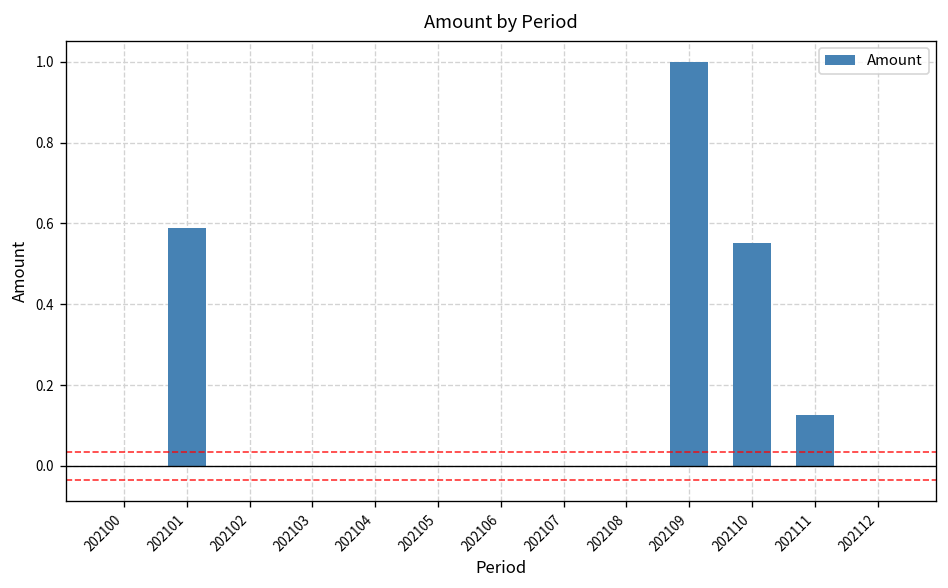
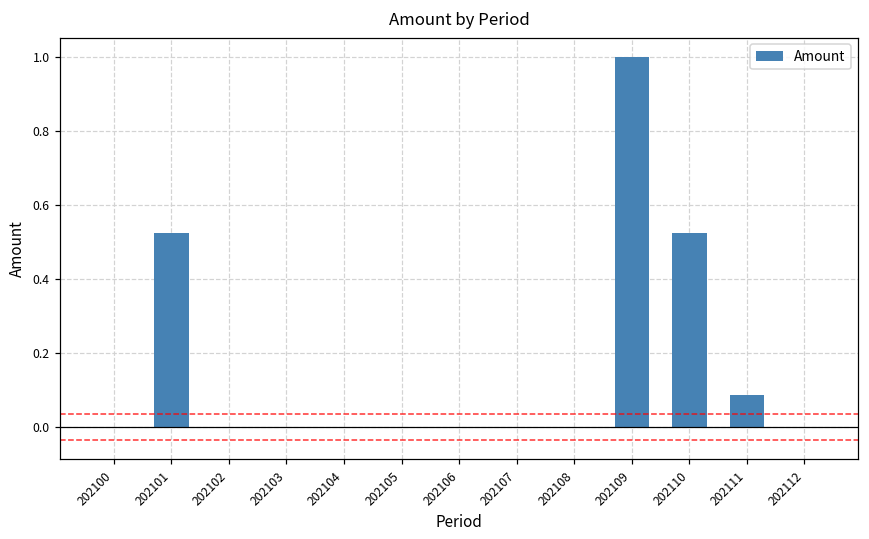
  {
    "202100": 0.00,
-   "202101": 0.59,
+   "202101": 0.52,
    "202102": 0.00,
    "202103": 0.00,
    "202104": 0.00,
    "202105": 0.00,
    "202106": 0.00,
    "202107": 0.00,
    "202108": 0.00,
    "202109": 1.00,
-   "202110": 0.55,
-   "202111": 0.12,
+   "202110": 0.52,
+   "202111": 0.09,
    "202112": 0.00
  }
